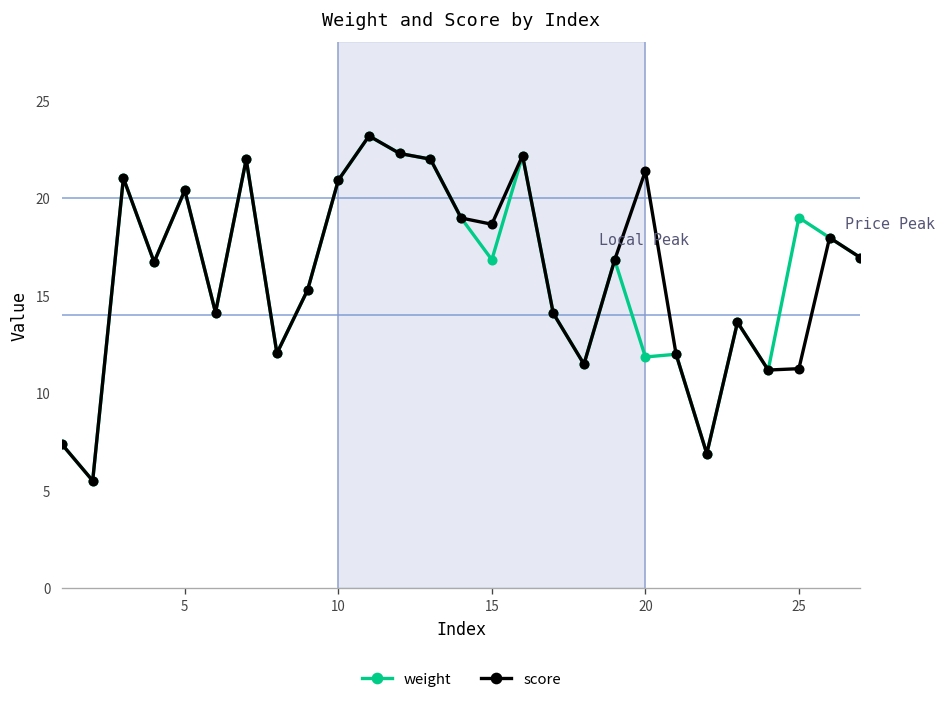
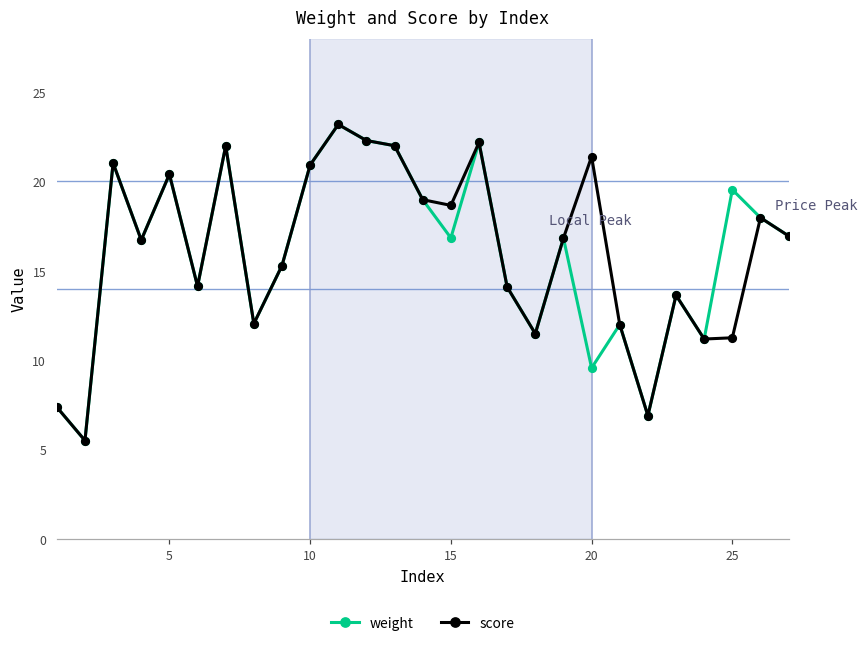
  {
    "weight": {
      "15": 16.8,
-     "20": 11.9,
-     "25": 19.0
+     "20": 9.6,
+     "25": 19.5
    },
    "score": {
      "15": 18.7,
      "20": 21.4,
      "25": 11.3
    }
  }
